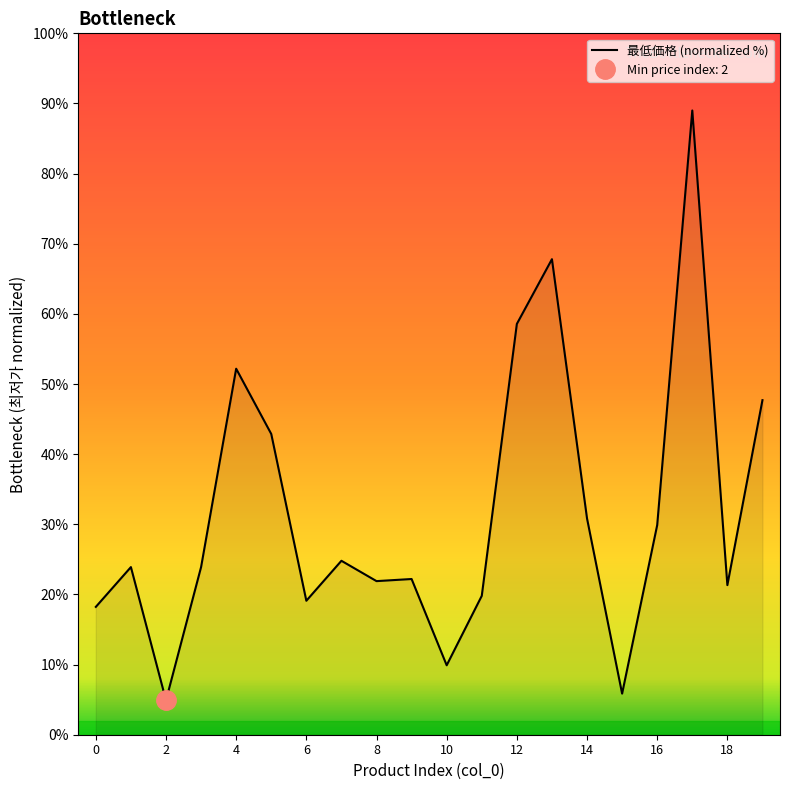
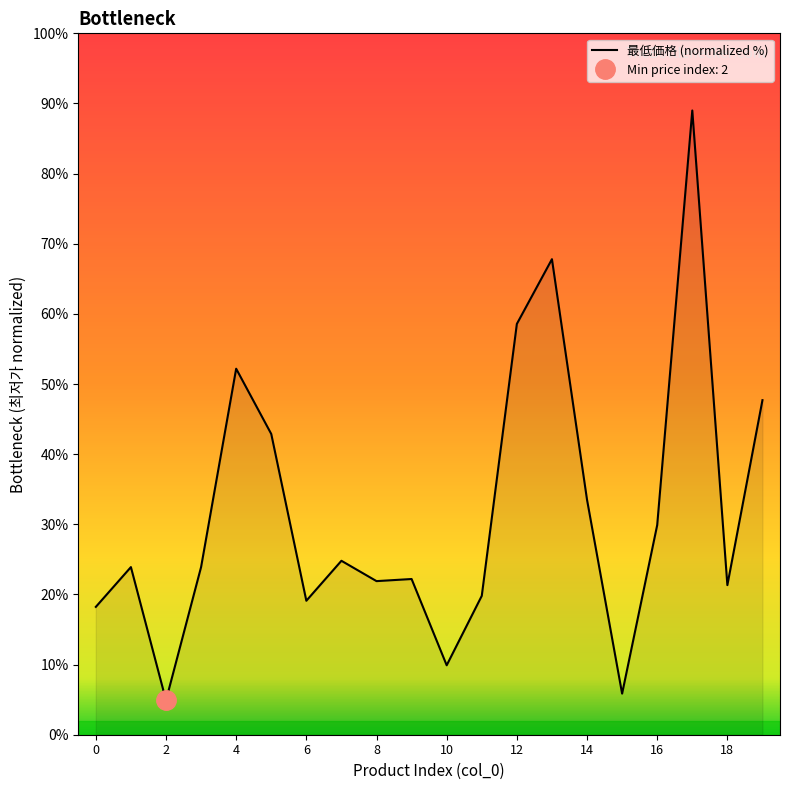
  {
    "最低価格 (normalized %)": {
      "0": "18%",
      "4": "52%",
      "6": "19%",
      "8": "22%",
      "10": "10%",
      "12": "59%",
-     "14": "31%",
+     "14": "34%",
      "16": "30%",
      "18": "21%"
    }
  }
